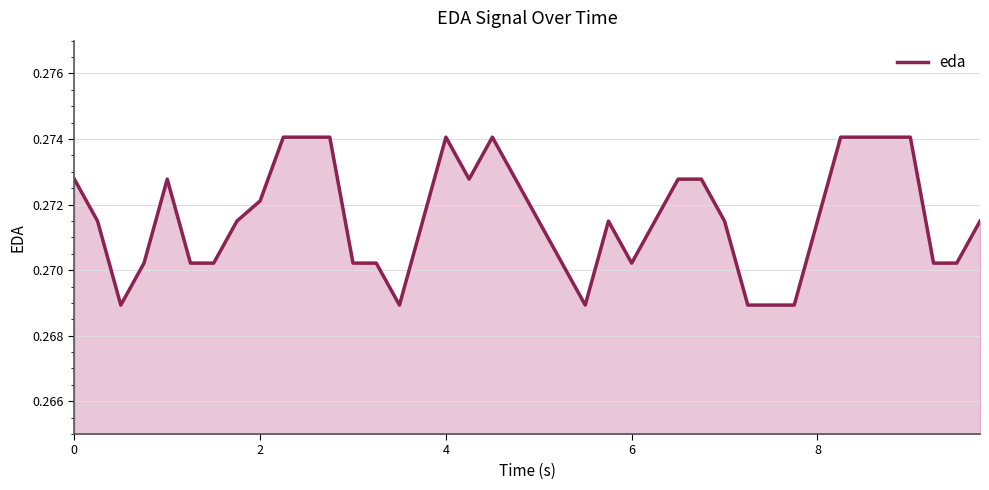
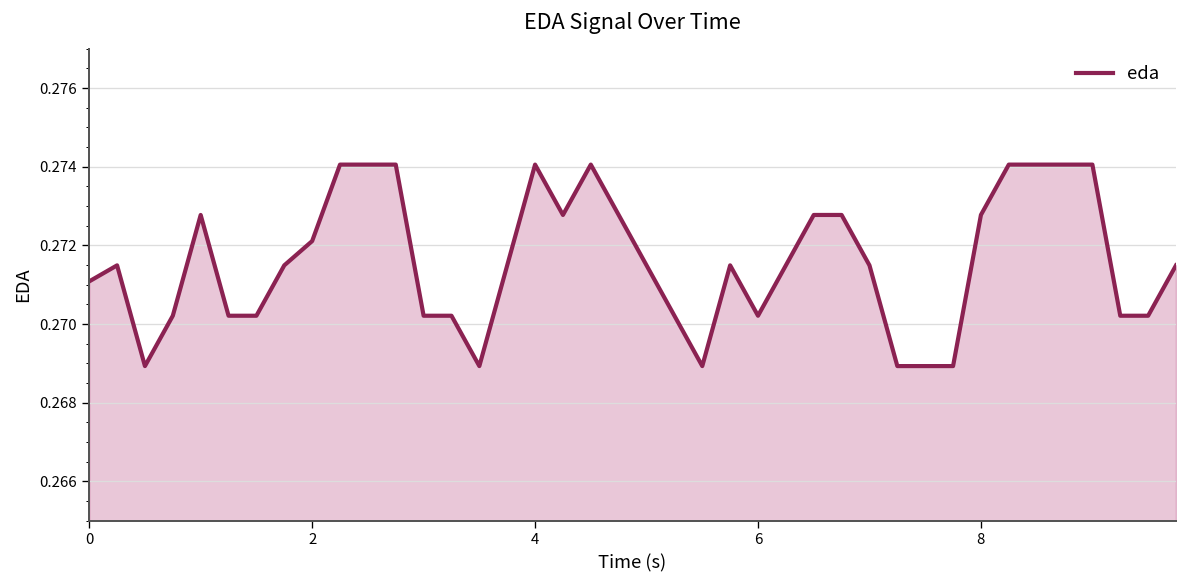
  {
-   "0": 0.2728,
+   "0": 0.2711,
    "2": 0.2721,
    "4": 0.2741,
    "6": 0.2702,
-   "8": 0.2715
+   "8": 0.2728
  }
